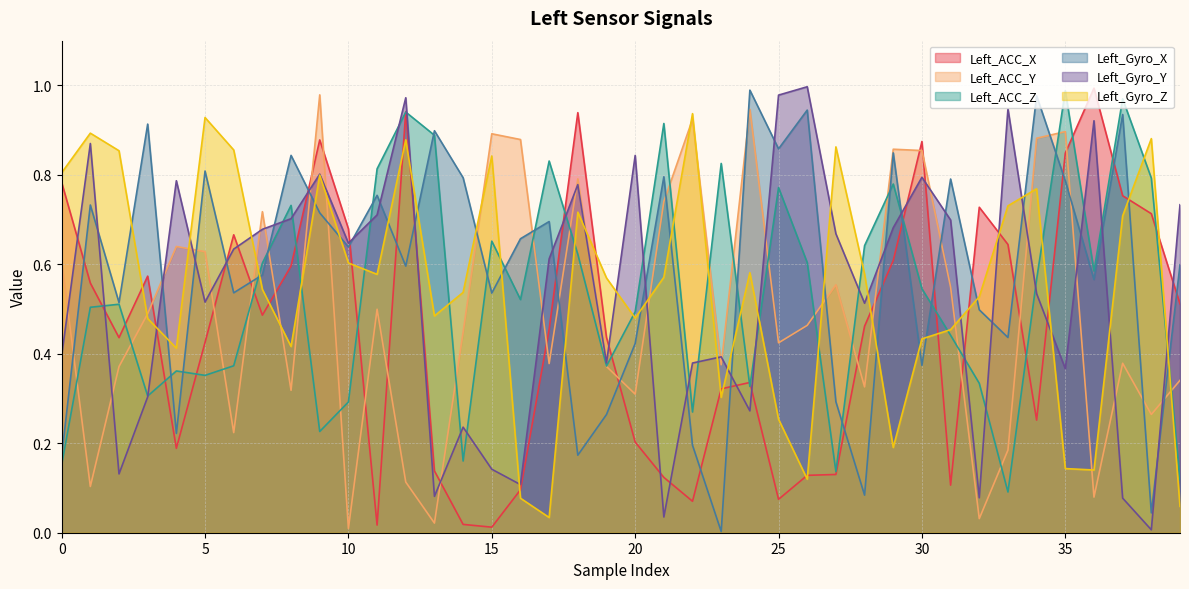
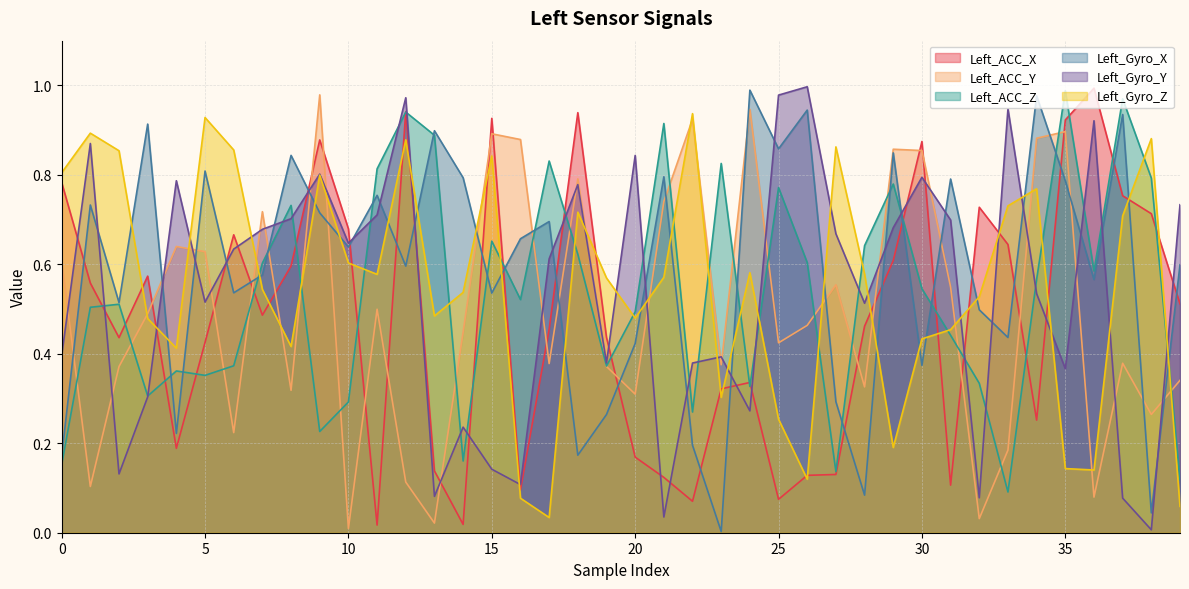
  {
    "Left_ACC_X": {
      "0": 0.78,
      "5": 0.43,
      "10": 0.68,
-     "15": 0.01,
-     "20": 0.20,
+     "15": 0.93,
+     "20": 0.17,
      "25": 0.07,
      "30": 0.87,
-     "35": 0.85
+     "35": 0.92
    }
  }
